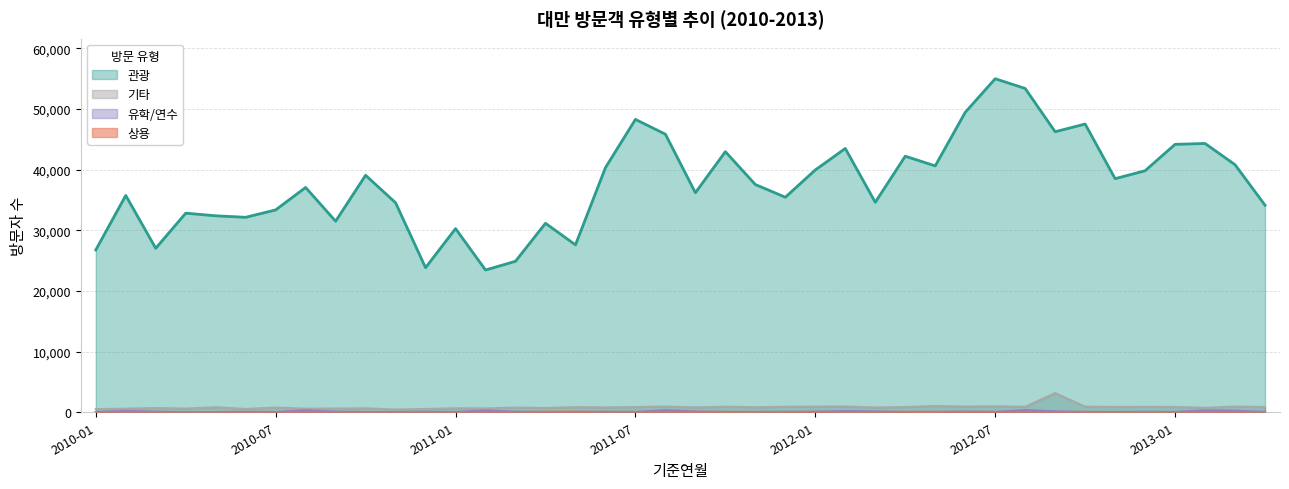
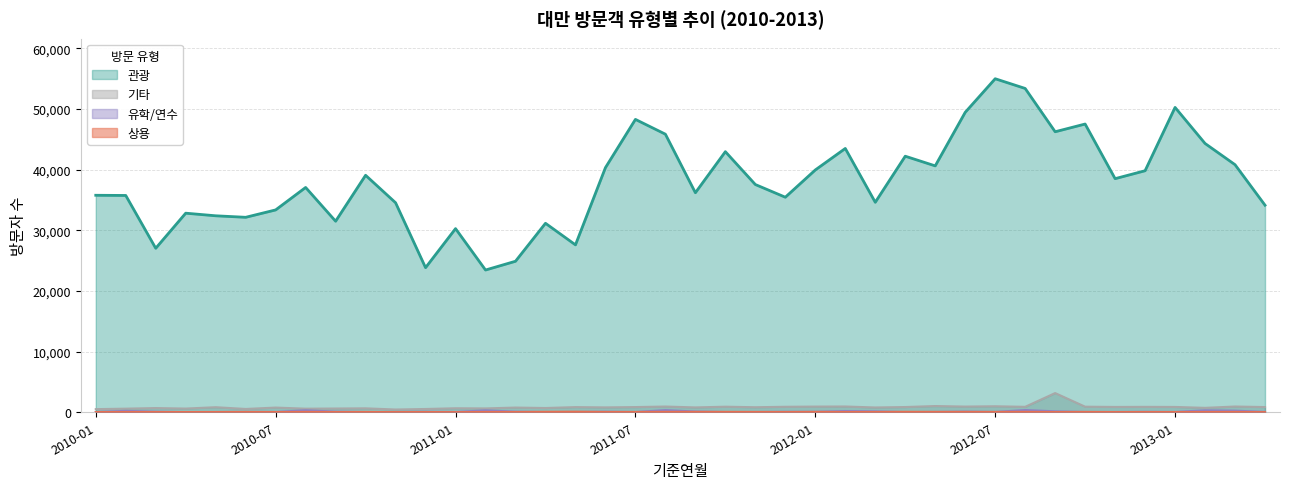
  {
    "관광": {
-     "2010-01": "27,000",
+     "2010-01": "36,000",
      "2010-07": "33,000",
      "2011-01": "30,000",
      "2011-07": "48,000",
      "2012-01": "40,000",
      "2012-07": "55,000",
-     "2013-01": "44,000"
+     "2013-01": "50,000"
    }
  }
